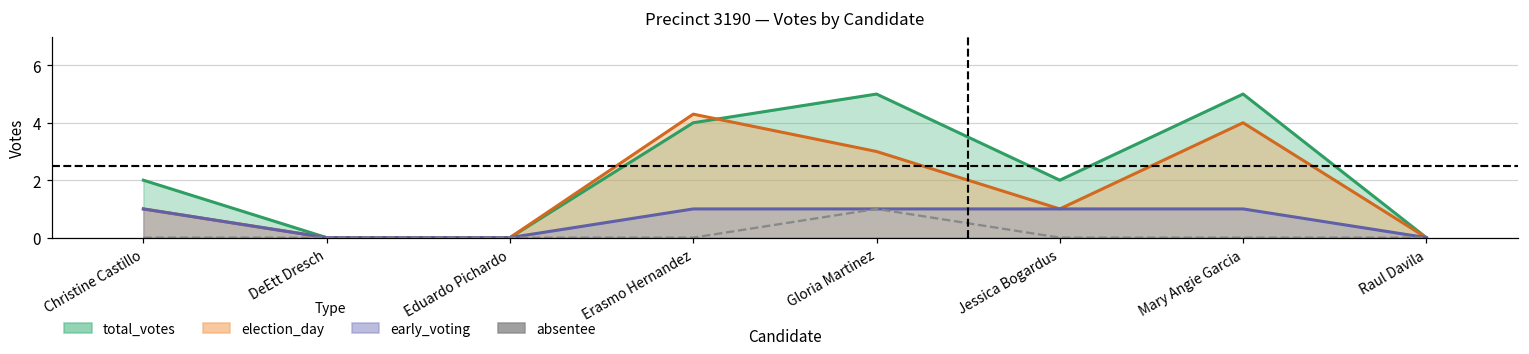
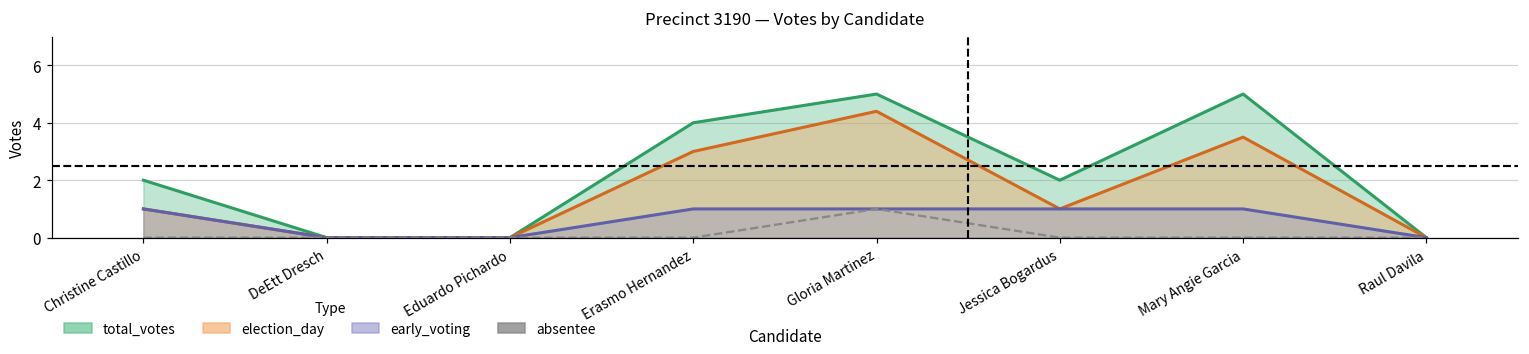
  {
    "election_day": {
-     "Erasmo Hernandez": 4.3,
-     "Gloria Martinez": 3.0,
-     "Mary Angie Garcia": 4.0
+     "Erasmo Hernandez": 3.0,
+     "Gloria Martinez": 4.4,
+     "Mary Angie Garcia": 3.5
    },
    "absentee": {
      "Christine Castillo": 0.0,
      "Erasmo Hernandez": 0.0,
      "Jessica Bogardus": 0.0,
      "Mary Angie Garcia": 0.0
    }
  }
